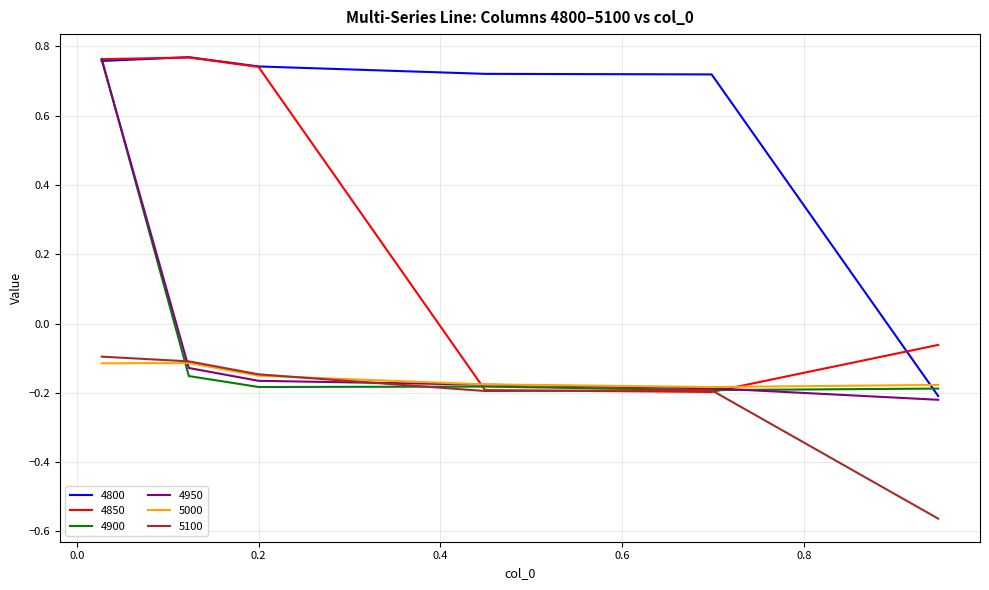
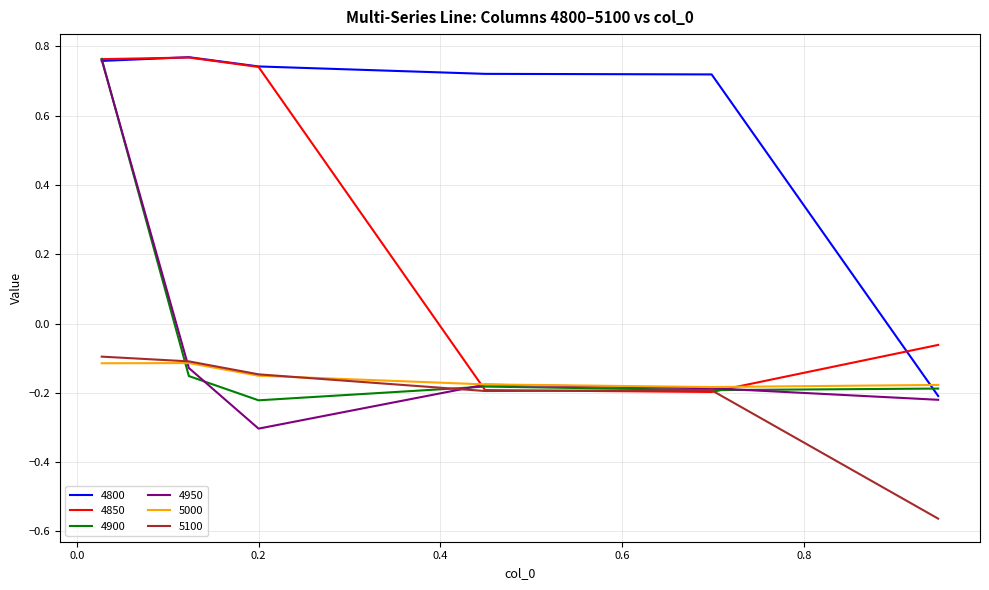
  {
    "4900": {
-     "0.2": -0.18
+     "0.2": -0.22
    },
    "4950": {
-     "0.2": -0.17
+     "0.2": -0.30
    }
  }
